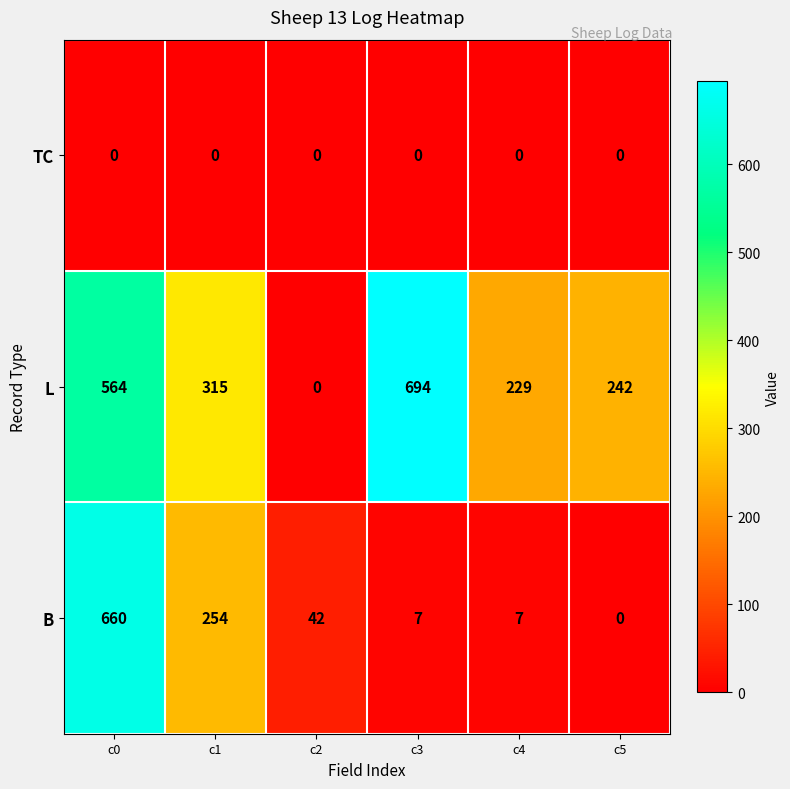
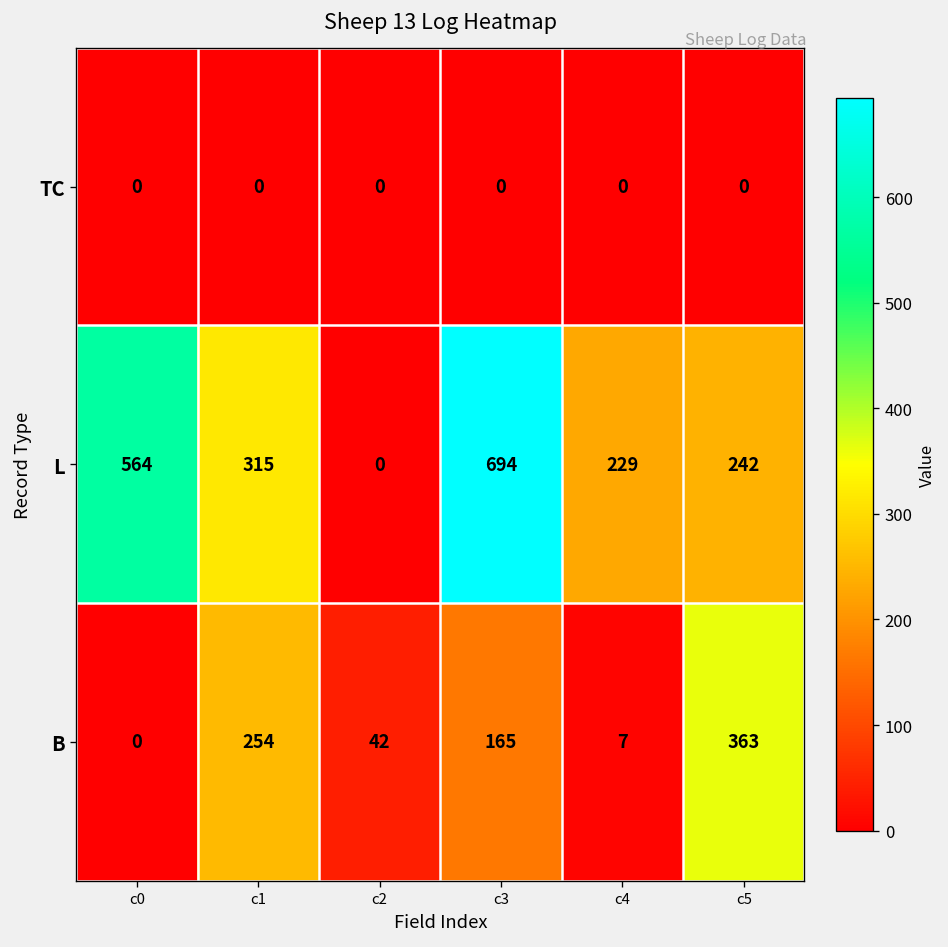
  {
    "TC": {
      "c0": 0,
      "c1": 0,
      "c2": 0,
      "c3": 0,
      "c4": 0,
      "c5": 0
    },
    "L": {
      "c0": 564,
      "c1": 315,
      "c2": 0,
      "c3": 694,
      "c4": 229,
      "c5": 242
    },
    "B": {
-     "c0": 660,
+     "c0": 0,
      "c1": 254,
      "c2": 42,
-     "c3": 7,
+     "c3": 165,
      "c4": 7,
-     "c5": 0
+     "c5": 363
    }
  }
